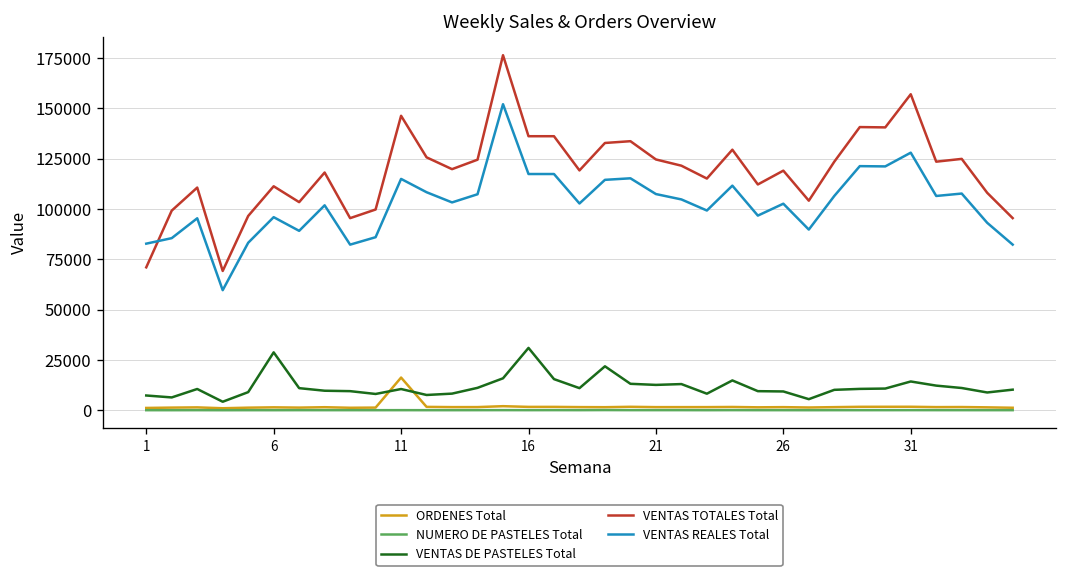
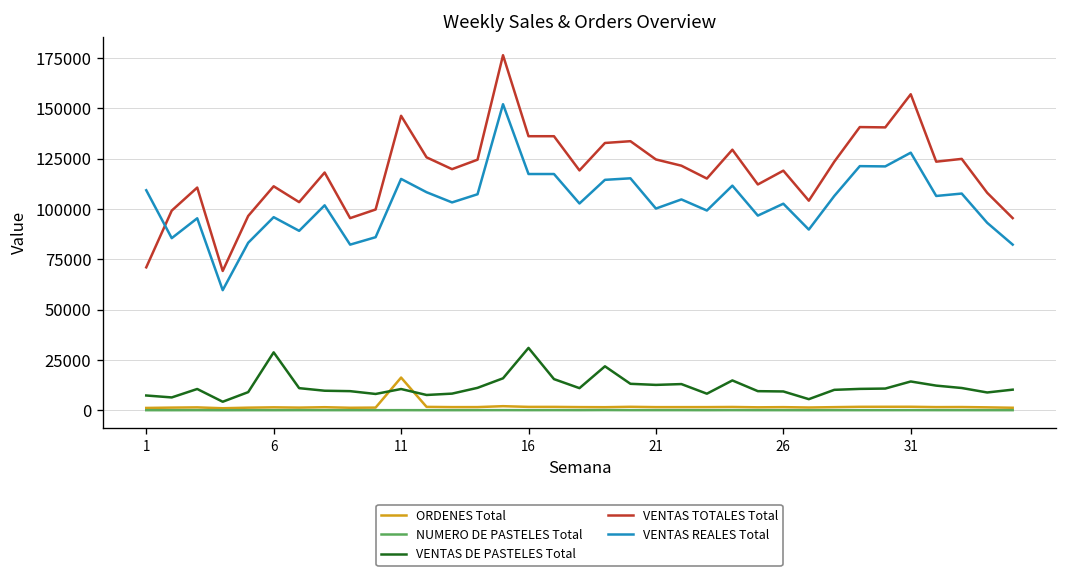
  {
    "ORDENES Total": {
      "11": 16000,
      "16": 2000,
      "31": 2000
    },
    "NUMERO DE PASTELES Total": {
      "11": 0,
      "16": 0,
      "31": 0
    },
    "VENTAS DE PASTELES Total": {
      "1": 7000,
      "6": 29000,
      "11": 11000,
      "16": 31000,
      "21": 13000,
      "26": 9000,
      "31": 14000
    },
    "VENTAS TOTALES Total": {
      "1": 71000,
      "6": 111000,
      "11": 146000,
      "16": 136000,
      "21": 125000,
      "26": 119000,
      "31": 157000
    },
    "VENTAS REALES Total": {
-     "1": 83000,
+     "1": 109000,
      "6": 96000,
      "11": 115000,
      "16": 117000,
-     "21": 107000,
+     "21": 100000,
      "26": 103000,
      "31": 128000
    }
  }
